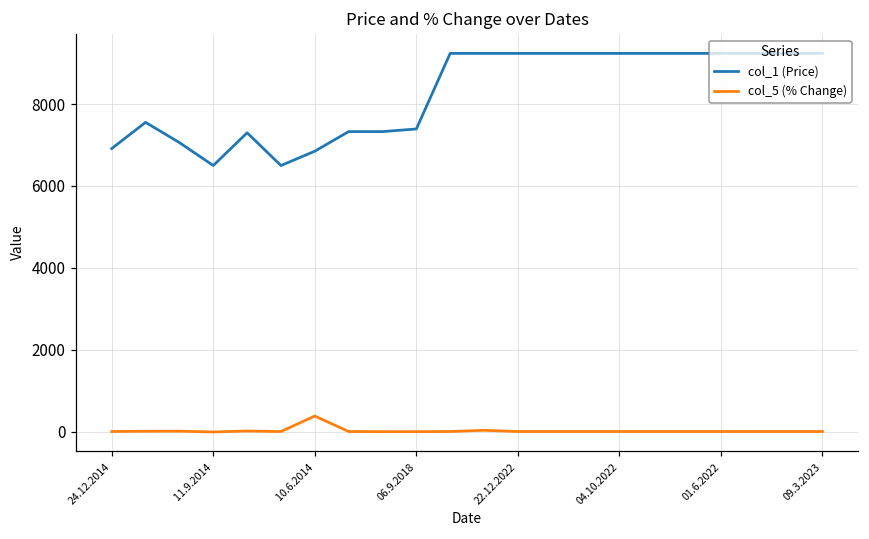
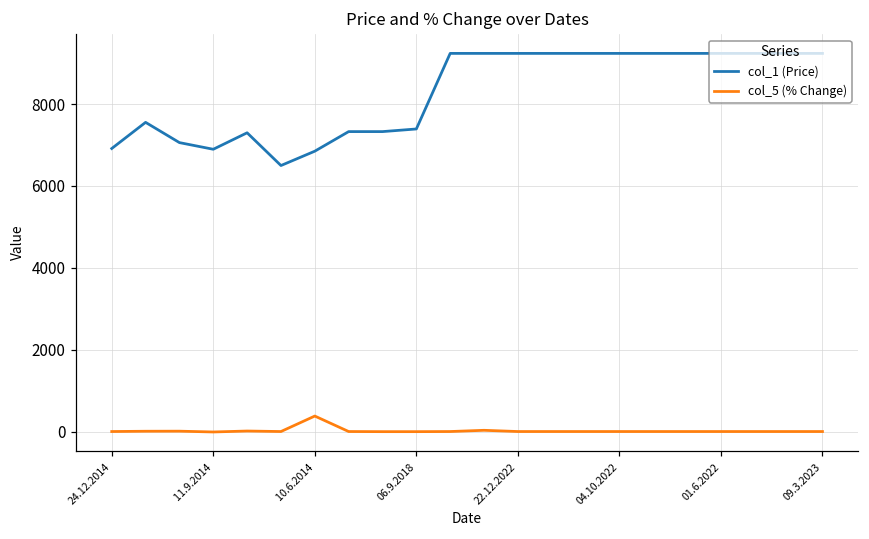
  {
    "col_1 (Price)": {
      "24.12.2014": 6900,
-     "11.9.2014": 6500,
+     "11.9.2014": 6900,
      "10.6.2014": 6900,
      "06.9.2018": 7400,
      "22.12.2022": 9200,
      "04.10.2022": 9200
    },
    "col_5 (% Change)": {
      "24.12.2014": 0,
      "11.9.2014": 0,
      "10.6.2014": 400,
      "06.9.2018": 0,
      "22.12.2022": 0,
      "04.10.2022": 0,
      "01.6.2022": 0,
      "09.3.2023": 0
    }
  }
